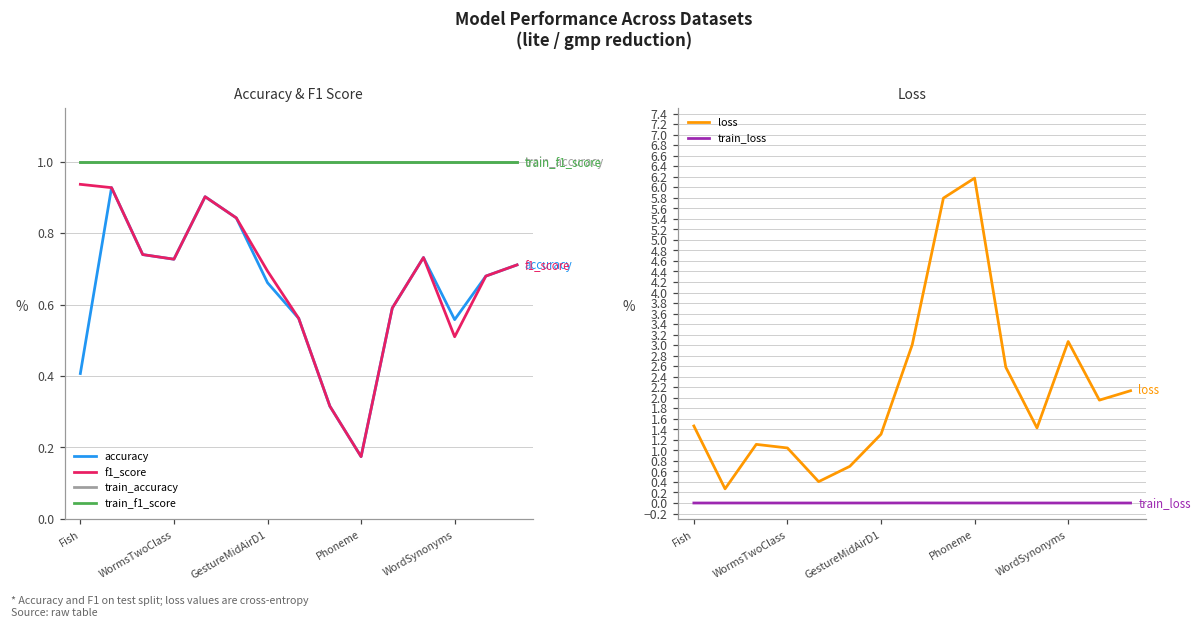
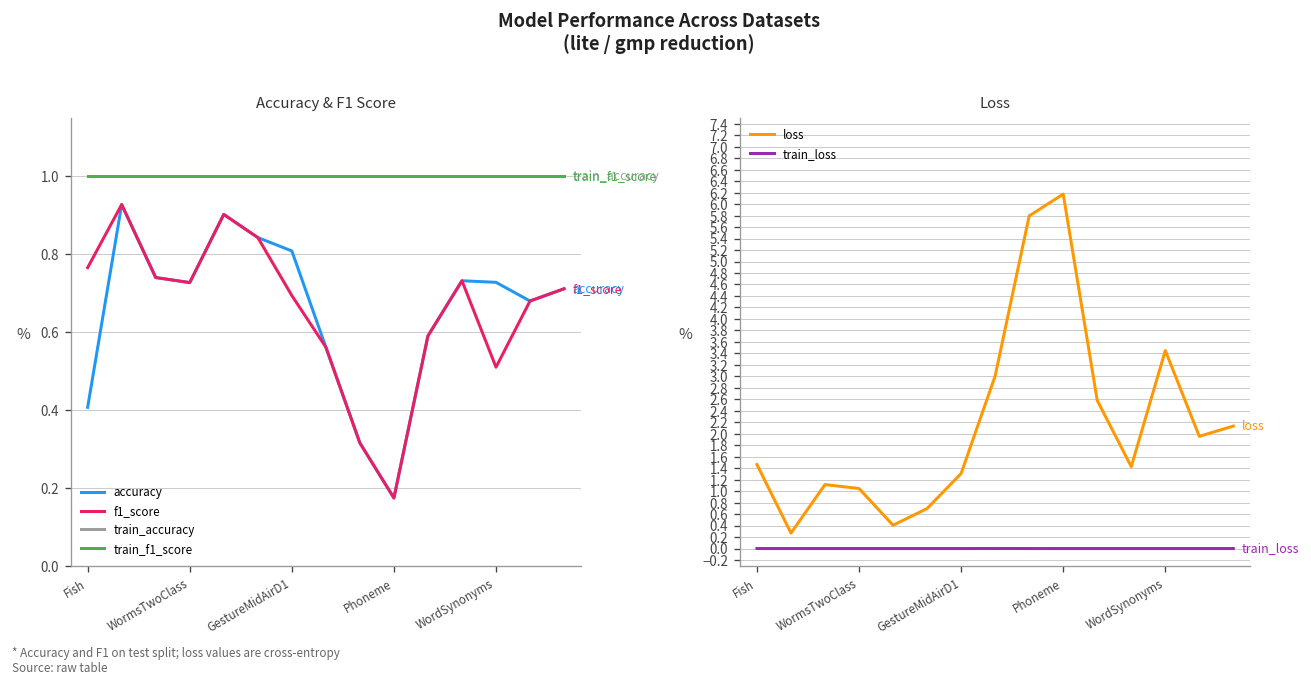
  {
    "Accuracy & F1 Score": {
      "accuracy": {
        "Fish": 0.41,
-       "GestureMidAirD1": 0.66,
-       "WordSynonyms": 0.56
+       "GestureMidAirD1": 0.81,
+       "WordSynonyms": 0.73
      },
      "f1_score": {
-       "Fish": 0.94,
+       "Fish": 0.77,
        "GestureMidAirD1": 0.69,
        "WordSynonyms": 0.51
      },
      "train_f1_score": {
        "Fish": 1.00,
        "WormsTwoClass": 1.00,
        "GestureMidAirD1": 1.00,
        "Phoneme": 1.00,
        "WordSynonyms": 1.00
      }
    },
    "Loss": {
      "loss": {
        "Fish": 1.5,
        "WormsTwoClass": 1.0,
        "GestureMidAirD1": 1.3,
        "Phoneme": 6.2,
-       "WordSynonyms": 3.1
+       "WordSynonyms": 3.4
      },
      "train_loss": {
        "Fish": 0.0,
        "WormsTwoClass": 0.0,
        "GestureMidAirD1": 0.0,
        "Phoneme": 0.0,
        "WordSynonyms": 0.0
      }
    }
  }
